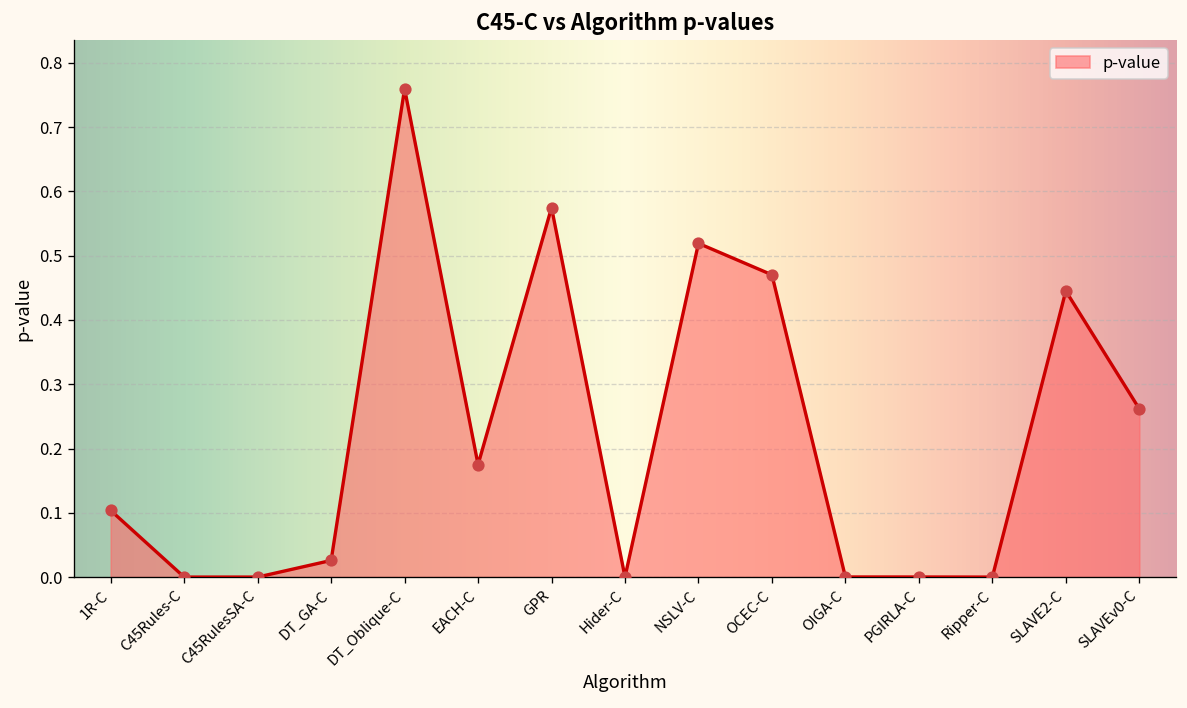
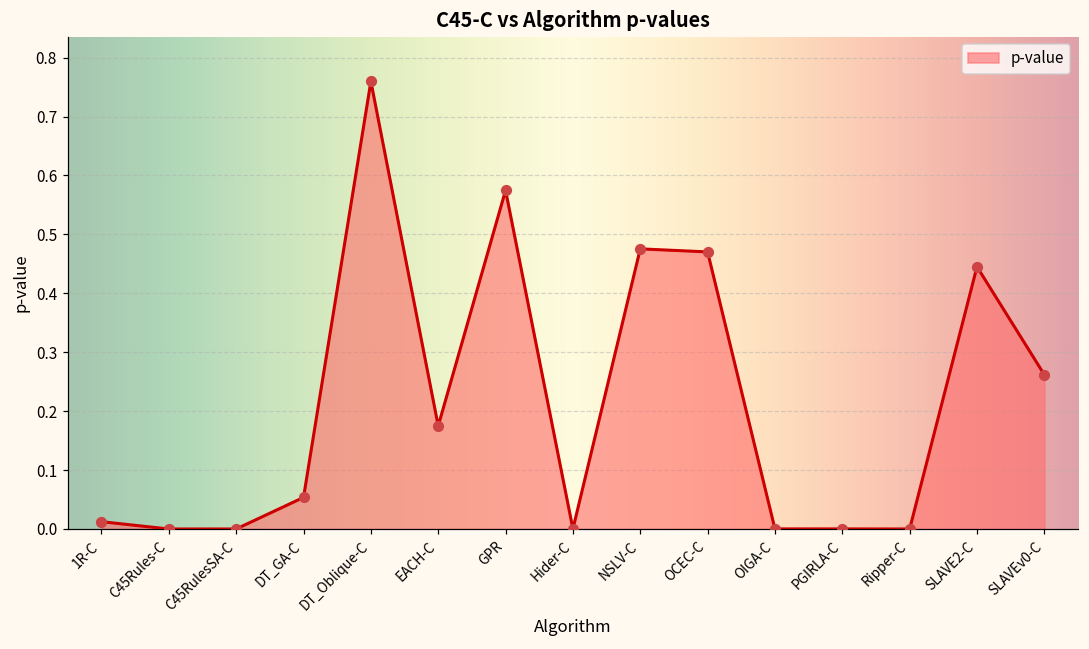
  {
-   "1R-C": 0.10,
+   "1R-C": 0.01,
    "C45Rules-C": 0.00,
    "C45RulesSA-C": 0.00,
-   "DT_GA-C": 0.03,
+   "DT_GA-C": 0.05,
    "DT_Oblique-C": 0.76,
    "EACH-C": 0.18,
    "GPR": 0.57,
    "Hider-C": 0.00,
-   "NSLV-C": 0.52,
+   "NSLV-C": 0.48,
    "OCEC-C": 0.47,
    "OIGA-C": 0.00,
    "PGIRLA-C": 0.00,
    "Ripper-C": 0.00,
    "SLAVE2-C": 0.45,
    "SLAVEv0-C": 0.26
  }
